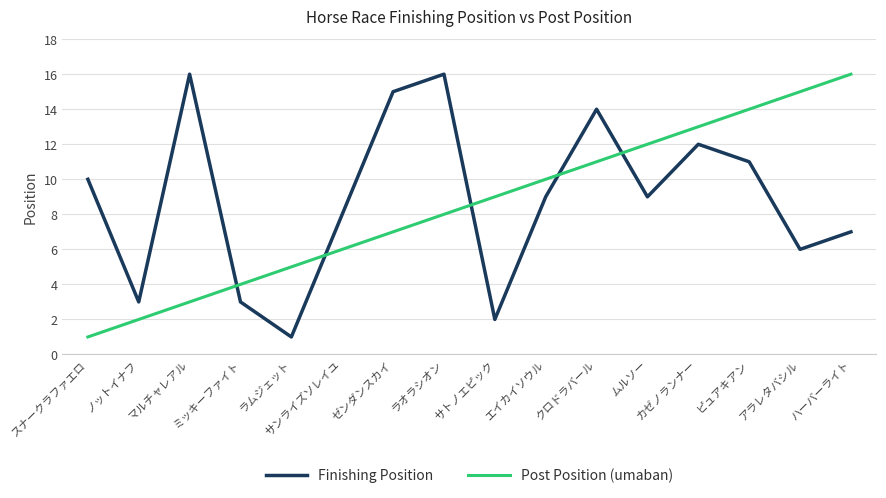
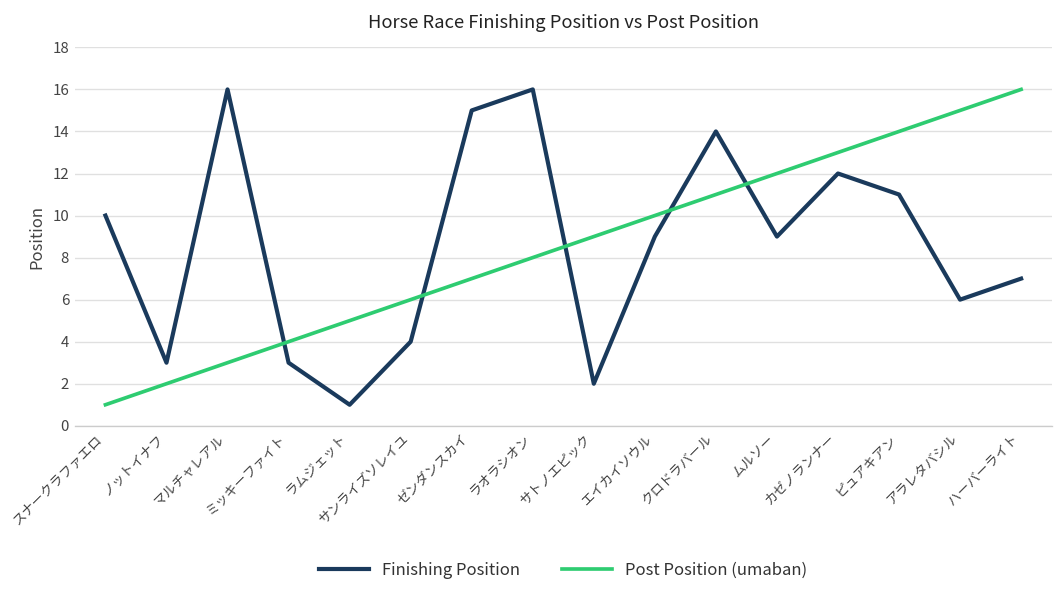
  {
    "Finishing Position": {
      "スナークラファエロ": 10,
      "ノットイナフ": 3,
      "マルチャレアル": 16,
      "ミッキーファイト": 3,
      "ラムジェット": 1,
-     "サンライズソレイユ": 8,
+     "サンライズソレイユ": 4,
      "ゼンダンスカイ": 15,
      "ラオラシオン": 16,
      "サトノエピック": 2,
      "エイカイソウル": 9,
      "クロドラバール": 14,
      "ムルソー": 9,
      "カゼノランナー": 12,
      "ピュアキアン": 11,
      "アラレタバシル": 6,
      "ハーバーライト": 7
    },
    "Post Position (umaban)": {
      "スナークラファエロ": 1,
      "ノットイナフ": 2,
      "マルチャレアル": 3,
      "ミッキーファイト": 4,
      "ラムジェット": 5,
      "サンライズソレイユ": 6,
      "ゼンダンスカイ": 7,
      "ラオラシオン": 8,
      "サトノエピック": 9,
      "エイカイソウル": 10,
      "クロドラバール": 11,
      "ムルソー": 12,
      "カゼノランナー": 13,
      "ピュアキアン": 14,
      "アラレタバシル": 15,
      "ハーバーライト": 16
    }
  }
